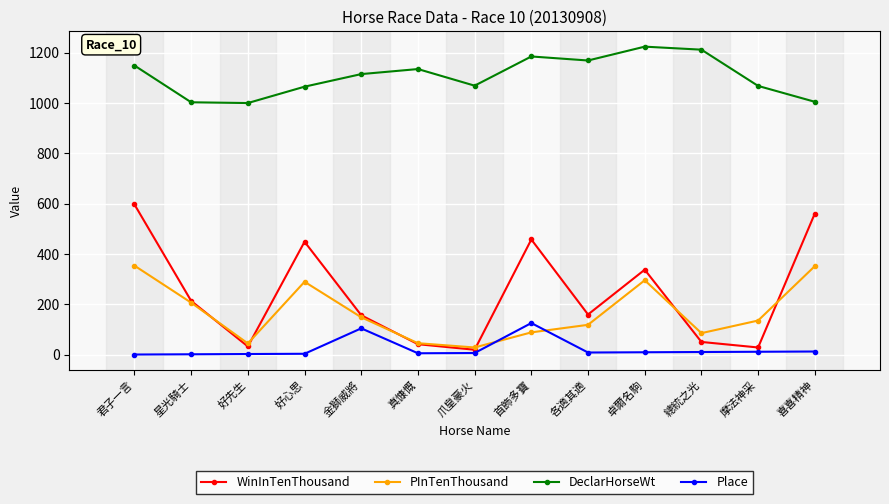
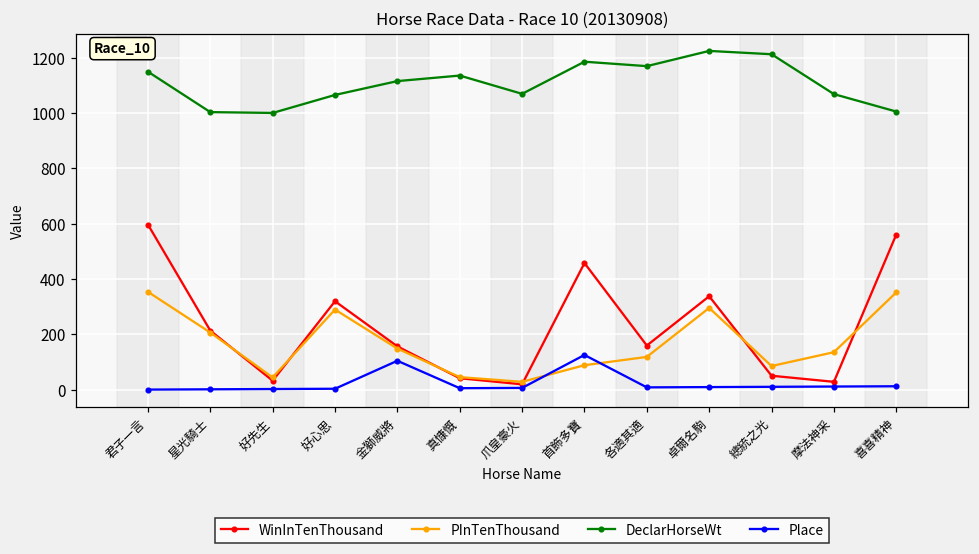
  {
    "WinInTenThousand": {
      "君子一言": 600,
      "好先生": 30,
-     "好心思": 450,
+     "好心思": 320,
      "首飾多寶": 460,
      "各適其適": 160,
      "卓爾名駒": 340,
      "總統之光": 50,
      "摩法神采": 30,
      "喜喜精神": 560
    },
    "PInTenThousand": {
      "君子一言": 350,
      "好先生": 50,
      "好心思": 290,
      "首飾多寶": 90,
      "各適其適": 120,
      "卓爾名駒": 300,
      "總統之光": 90,
      "摩法神采": 140,
      "喜喜精神": 350
    },
    "DeclarHorseWt": {
      "星光騎士": 1000,
      "好先生": 1000,
      "好心思": 1070,
      "金獅威將": 1120,
      "真慷慨": 1140,
      "爪皇豪火": 1070,
      "首飾多寶": 1190,
      "各適其適": 1170,
      "卓爾名駒": 1220,
      "總統之光": 1210,
      "摩法神采": 1070,
      "喜喜精神": 1010
    },
    "Place": {
      "君子一言": 0,
      "星光騎士": 0,
      "好先生": 0,
      "好心思": 0,
      "金獅威將": 110,
      "真慷慨": 10,
      "爪皇豪火": 10,
      "首飾多寶": 130,
      "各適其適": 10,
      "卓爾名駒": 10,
      "總統之光": 10,
      "摩法神采": 10,
      "喜喜精神": 10
    }
  }
